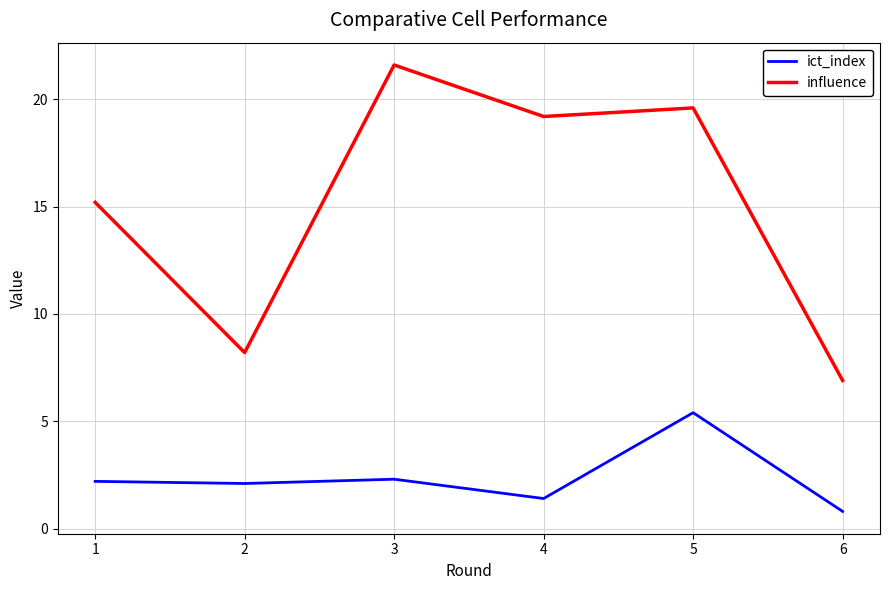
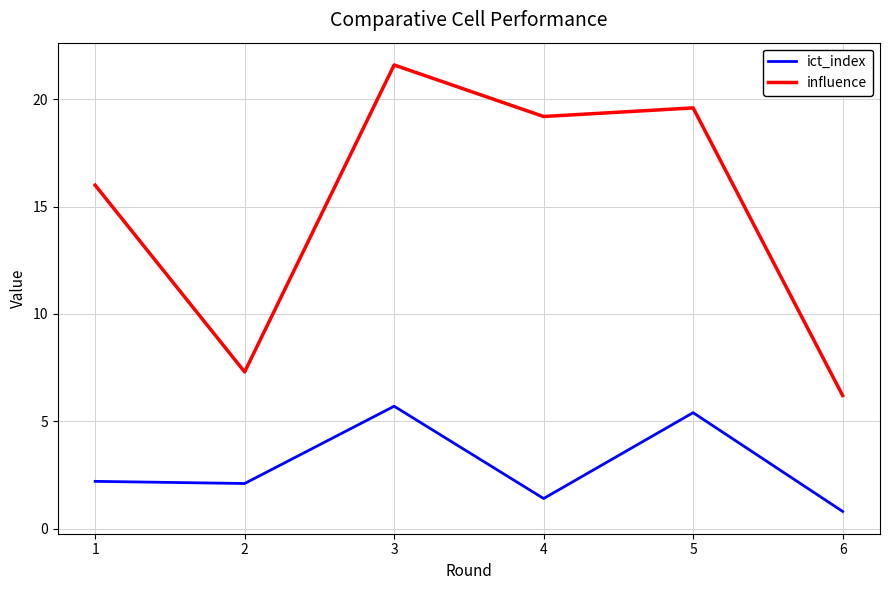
  {
    "ict_index": {
      "1": 2.2,
      "2": 2.1,
-     "3": 2.3,
+     "3": 5.7,
      "4": 1.4,
      "5": 5.4,
      "6": 0.8
    },
    "influence": {
-     "1": 15.2,
-     "2": 8.2,
+     "1": 16.0,
+     "2": 7.3,
      "3": 21.6,
      "4": 19.2,
      "5": 19.6,
-     "6": 6.9
+     "6": 6.2
    }
  }
